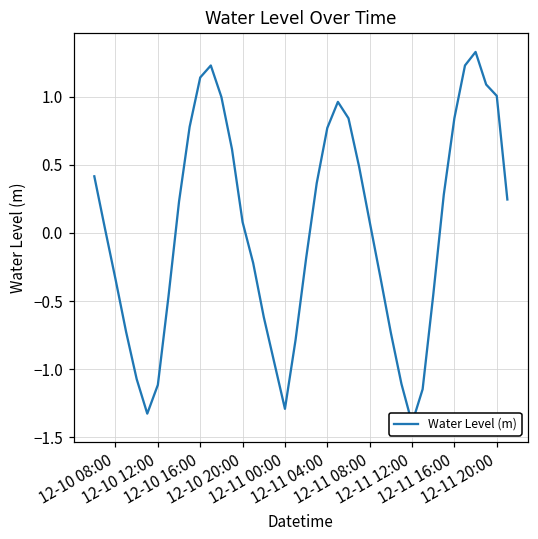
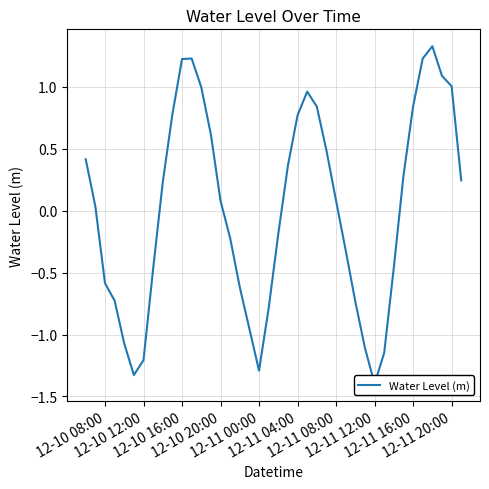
  {
-   "12-10 08:00": -0.34,
-   "12-10 12:00": -1.12,
-   "12-10 16:00": 1.14,
+   "12-10 08:00": -0.59,
+   "12-10 12:00": -1.21,
+   "12-10 16:00": 1.23,
    "12-10 20:00": 0.08,
    "12-11 00:00": -1.29,
    "12-11 04:00": 0.77,
    "12-11 08:00": 0.08,
    "12-11 16:00": 0.84,
    "12-11 20:00": 1.01
  }
